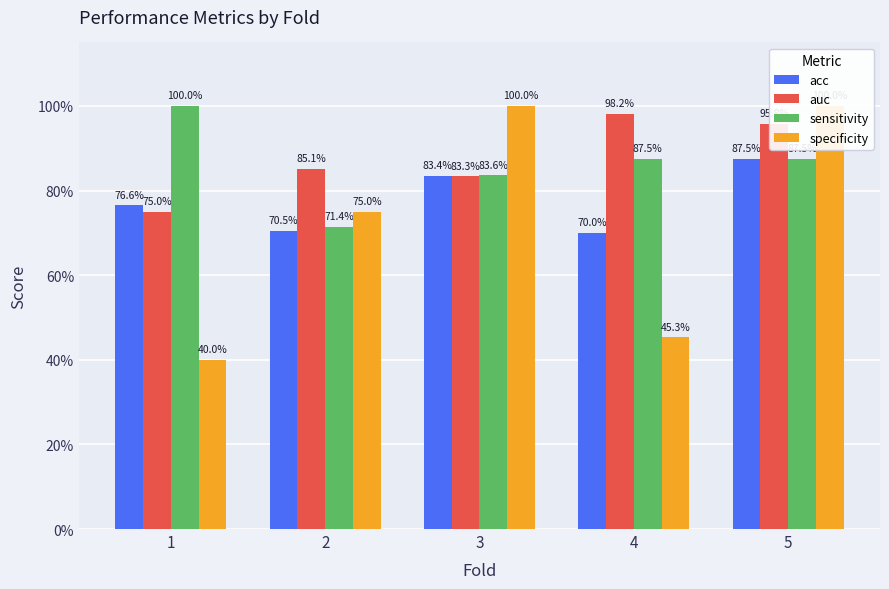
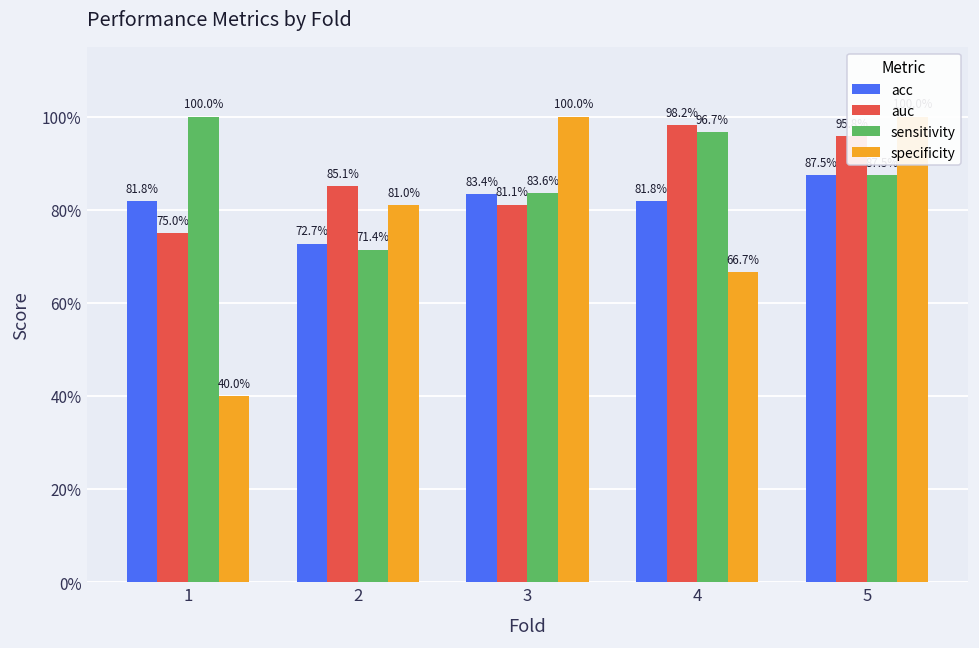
  {
    "acc": {
-     "1": "76.6%",
-     "2": "70.5%",
+     "1": "81.8%",
+     "2": "72.7%",
      "3": "83.4%",
-     "4": "70.0%",
+     "4": "81.8%",
      "5": "87.5%"
    },
    "auc": {
      "1": "75.0%",
      "2": "85.1%",
-     "3": "83.3%",
+     "3": "81.1%",
      "4": "98.2%"
    },
    "sensitivity": {
      "1": "100.0%",
      "2": "71.4%",
      "3": "83.6%",
-     "4": "87.5%"
+     "4": "96.7%"
    },
    "specificity": {
      "1": "40.0%",
-     "2": "75.0%",
+     "2": "81.0%",
      "3": "100.0%",
-     "4": "45.3%"
+     "4": "66.7%"
    }
  }
